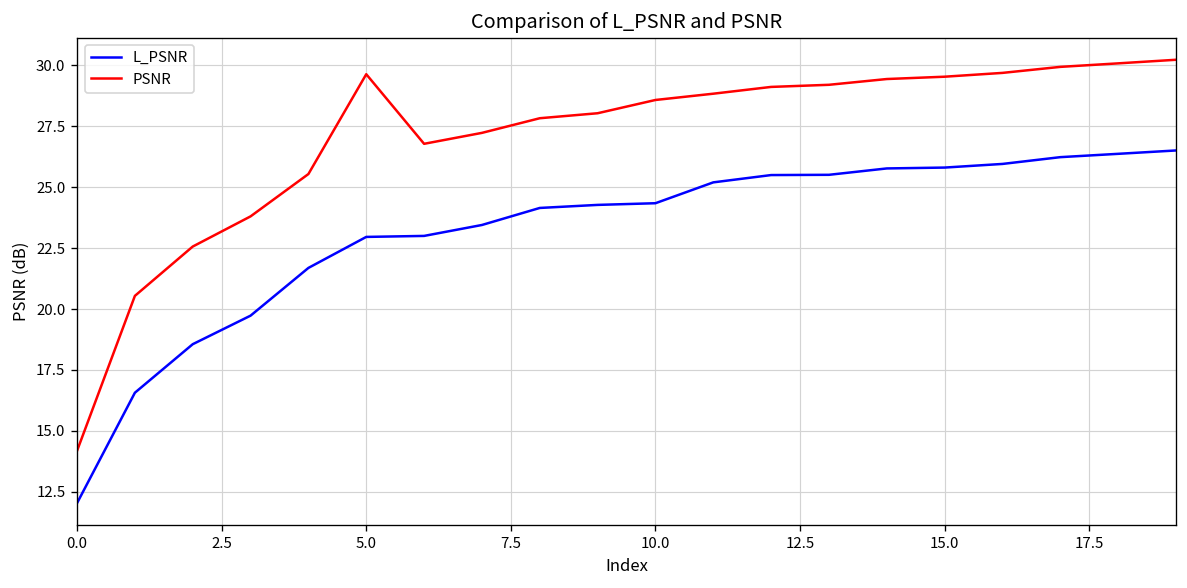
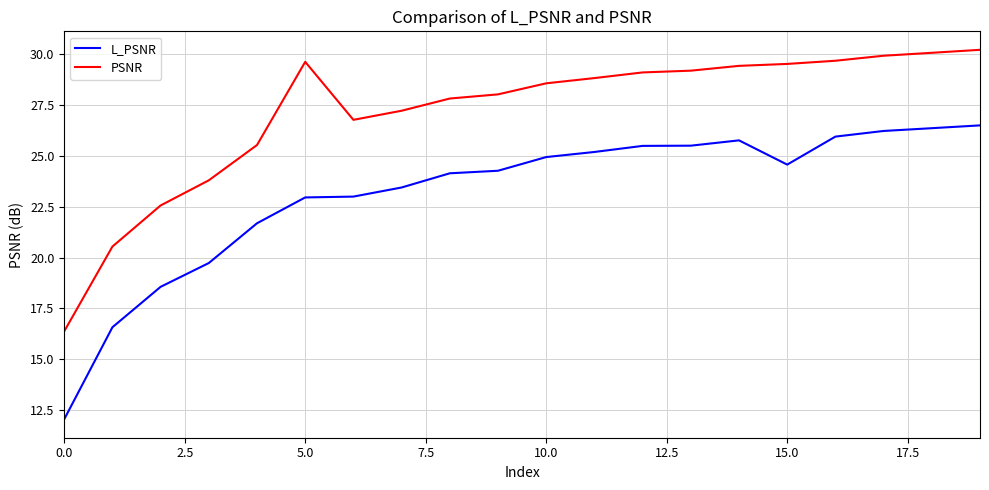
  {
    "L_PSNR": {
      "0.0": 12.0,
      "5.0": 23.0,
-     "10.0": 24.3,
-     "15.0": 25.8
+     "10.0": 24.9,
+     "15.0": 24.6
    },
    "PSNR": {
-     "0.0": 14.2,
+     "0.0": 16.4,
      "5.0": 29.6,
      "10.0": 28.6,
      "15.0": 29.5
    }
  }
